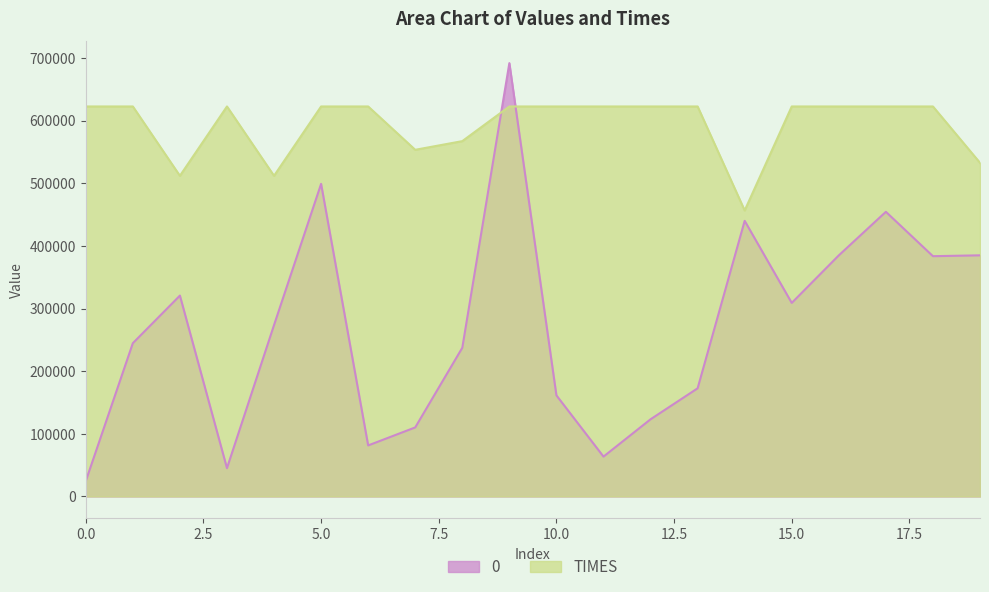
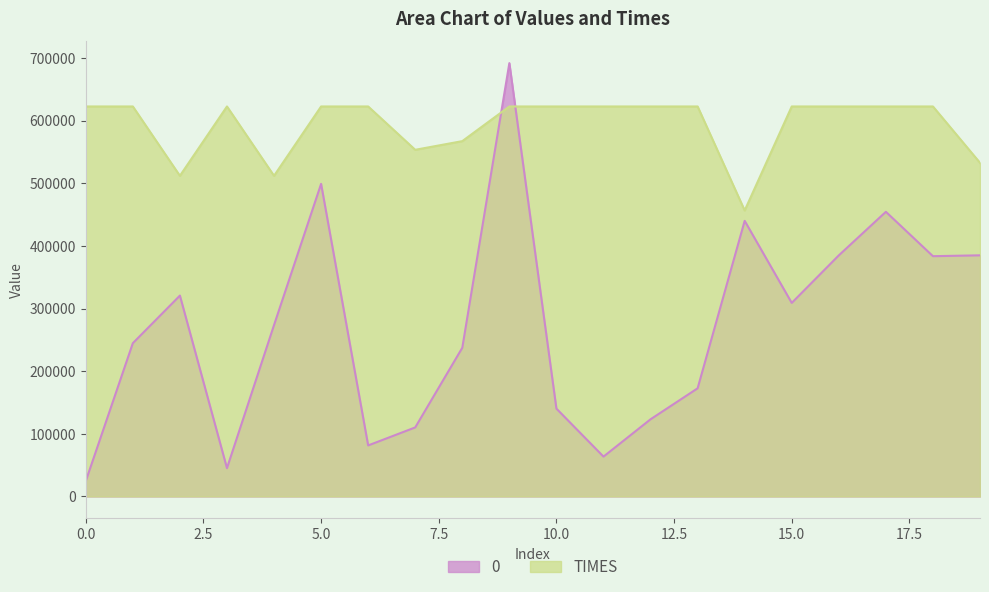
  {
    "0": {
      "0.0": 20000,
      "5.0": 500000,
-     "10.0": 160000,
+     "10.0": 140000,
      "15.0": 310000
    },
    "TIMES": {
      "0.0": 620000,
      "5.0": 620000,
      "10.0": 620000,
      "15.0": 620000
    }
  }
